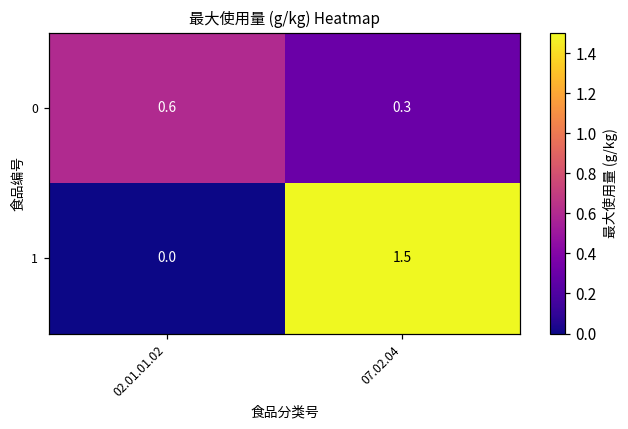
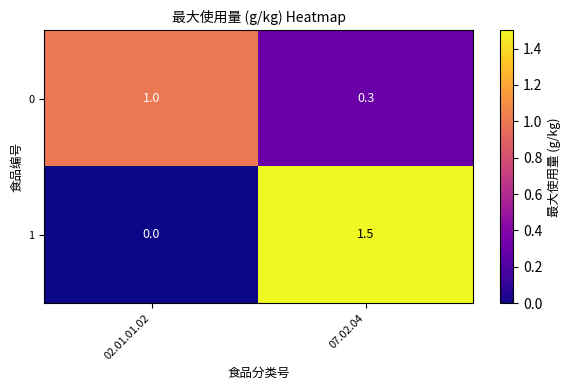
  {
    "0": {
-     "02.01.01.02": 0.6,
+     "02.01.01.02": 1.0,
      "07.02.04": 0.3
    },
    "1": {
      "02.01.01.02": 0.0,
      "07.02.04": 1.5
    }
  }
